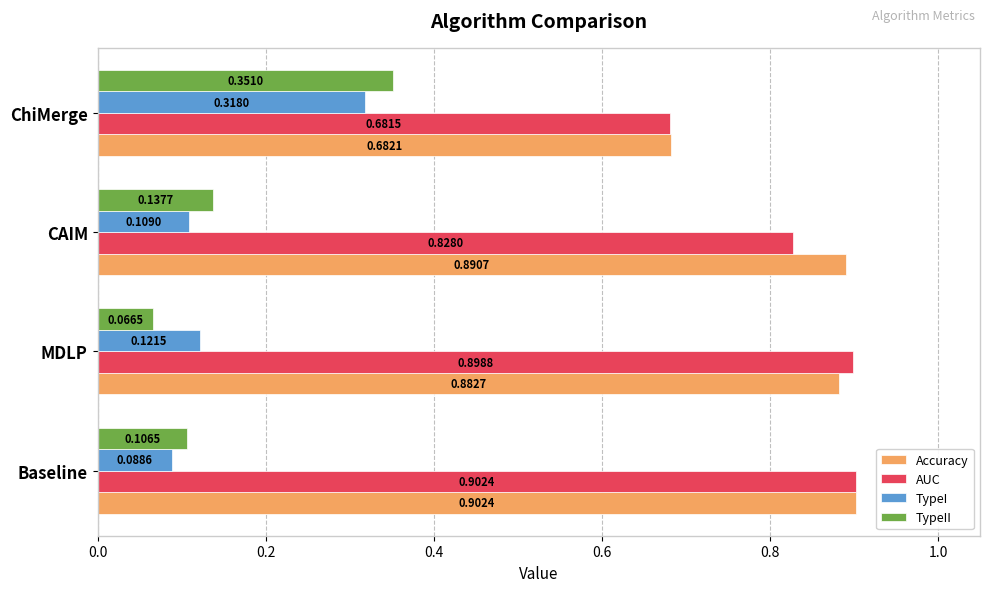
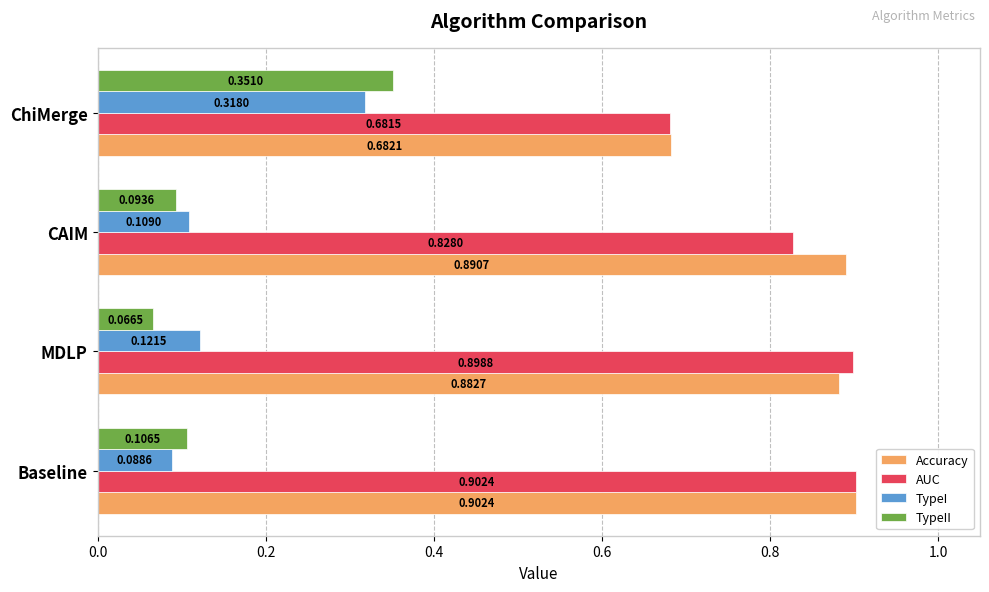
  {
    "Accuracy": {
      "ChiMerge": 0.6821,
      "CAIM": 0.8907,
      "MDLP": 0.8827,
      "Baseline": 0.9024
    },
    "AUC": {
      "ChiMerge": 0.6815,
      "CAIM": 0.8280,
      "MDLP": 0.8988,
      "Baseline": 0.9024
    },
    "TypeI": {
      "ChiMerge": 0.3180,
      "CAIM": 0.1090,
      "MDLP": 0.1215,
      "Baseline": 0.0886
    },
    "TypeII": {
      "ChiMerge": 0.3510,
-     "CAIM": 0.1377,
+     "CAIM": 0.0936,
      "MDLP": 0.0665,
      "Baseline": 0.1065
    }
  }
